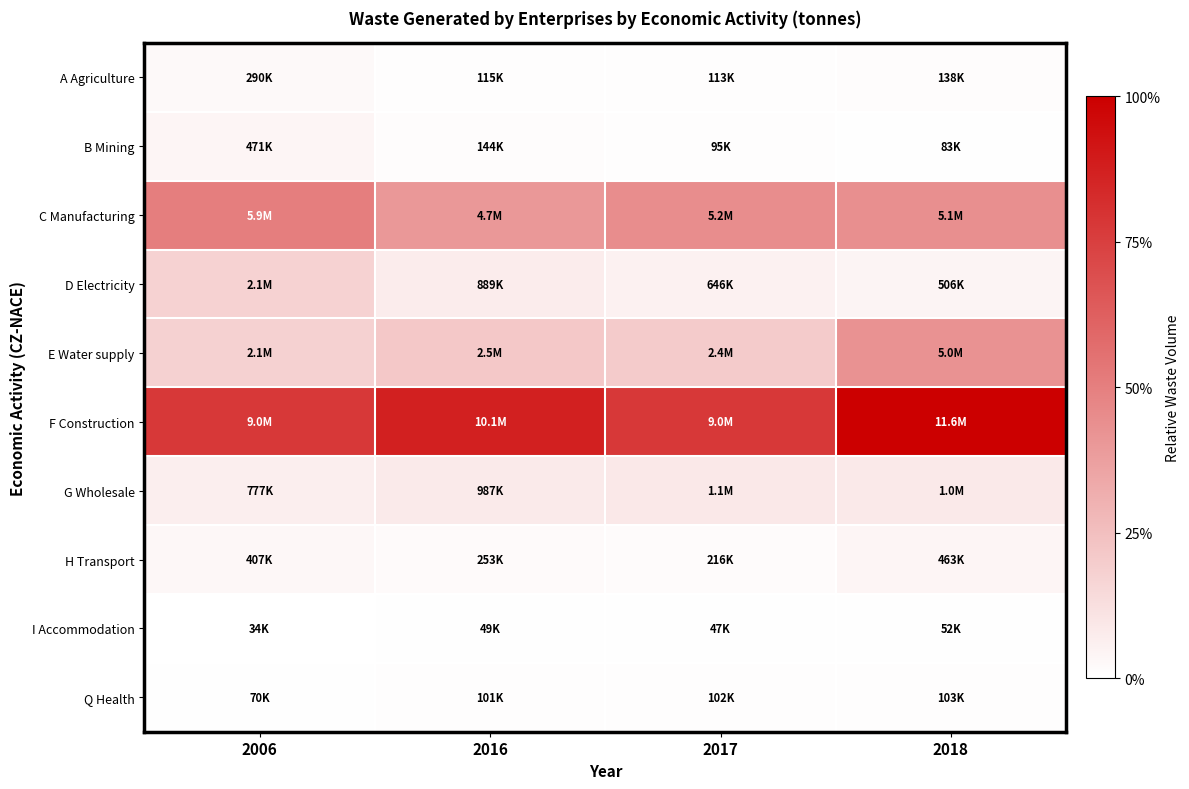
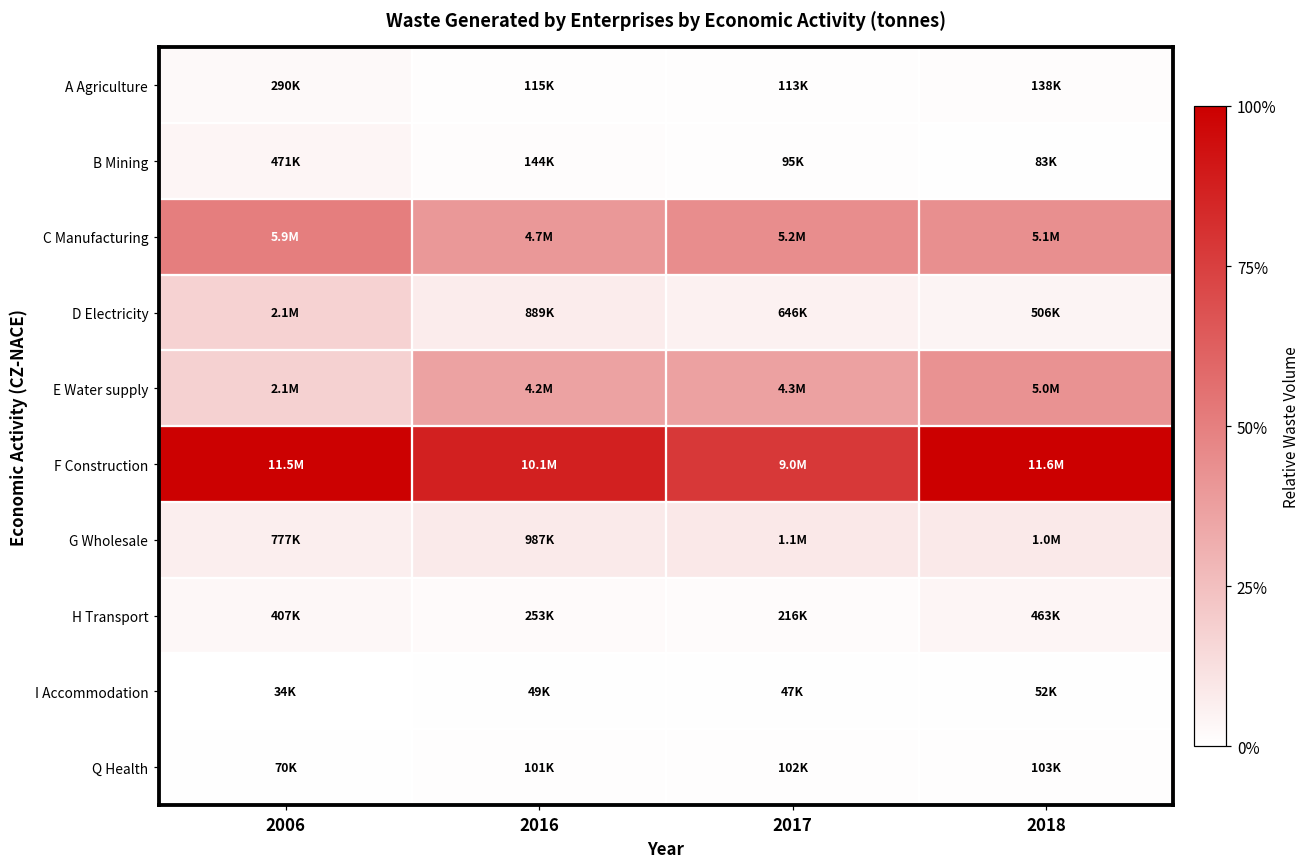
  {
    "A Agriculture": {
      "2006": "290K",
      "2016": "115K",
      "2017": "113K",
      "2018": "138K"
    },
    "B Mining": {
      "2006": "471K",
      "2016": "144K",
      "2017": "95K",
      "2018": "83K"
    },
    "C Manufacturing": {
      "2006": "5.9M",
      "2016": "4.7M",
      "2017": "5.2M",
      "2018": "5.1M"
    },
    "D Electricity": {
      "2006": "2.1M",
      "2016": "889K",
      "2017": "646K",
      "2018": "506K"
    },
    "E Water supply": {
      "2006": "2.1M",
-     "2016": "2.5M",
-     "2017": "2.4M",
+     "2016": "4.2M",
+     "2017": "4.3M",
      "2018": "5.0M"
    },
    "F Construction": {
-     "2006": "9.0M",
+     "2006": "11.5M",
      "2016": "10.1M",
      "2017": "9.0M",
      "2018": "11.6M"
    },
    "G Wholesale": {
      "2006": "777K",
      "2016": "987K",
      "2017": "1.1M",
      "2018": "1.0M"
    },
    "H Transport": {
      "2006": "407K",
      "2016": "253K",
      "2017": "216K",
      "2018": "463K"
    },
    "I Accommodation": {
      "2006": "34K",
      "2016": "49K",
      "2017": "47K",
      "2018": "52K"
    },
    "Q Health": {
      "2006": "70K",
      "2016": "101K",
      "2017": "102K",
      "2018": "103K"
    }
  }
